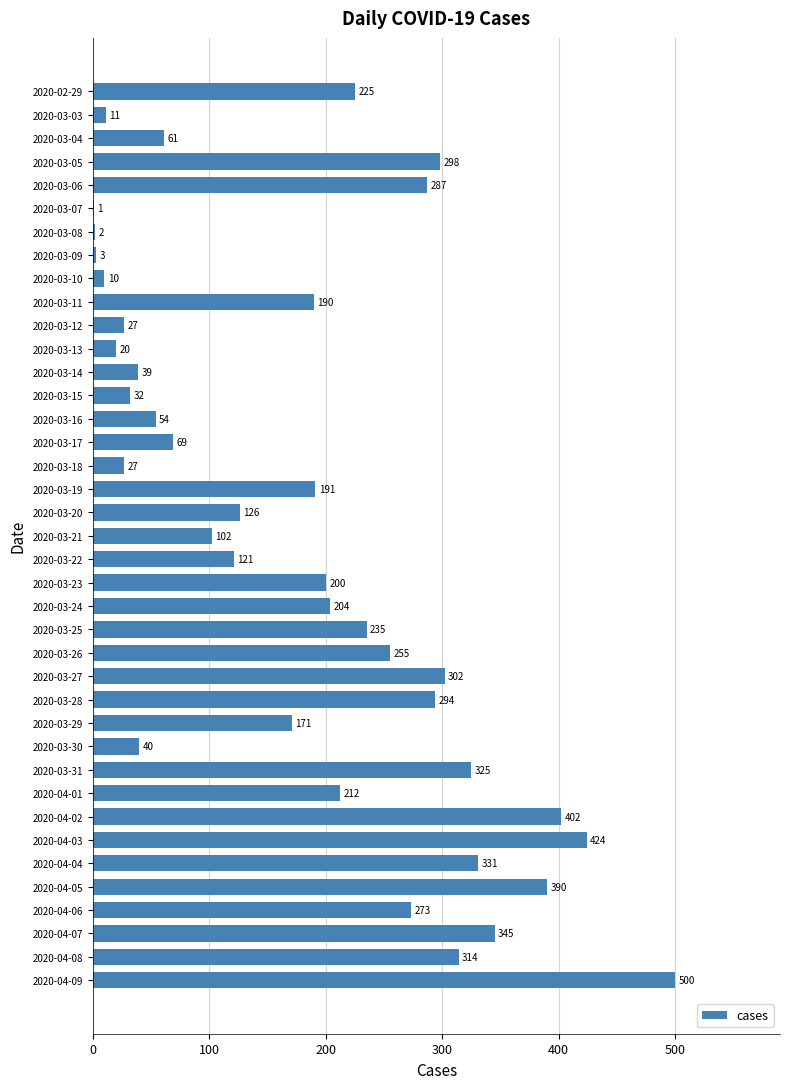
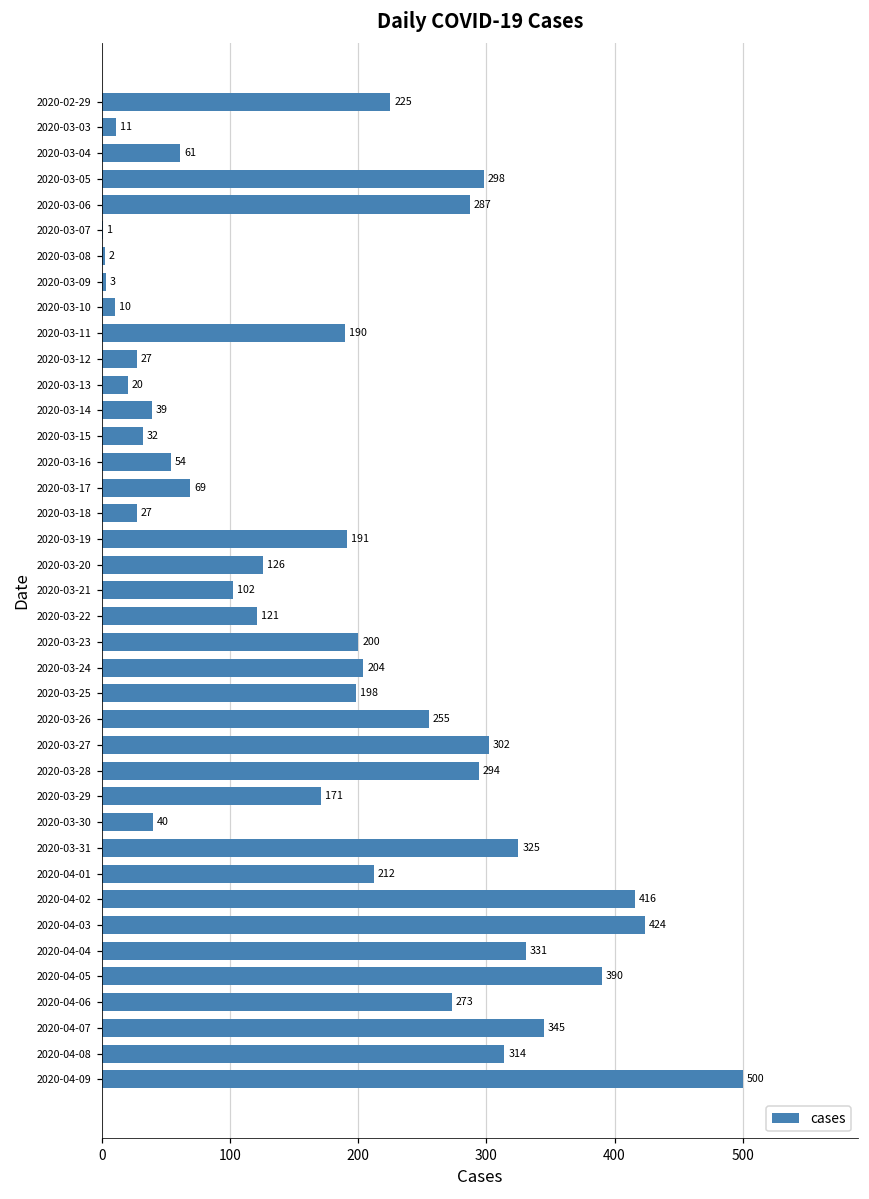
  {
    "2020-02-29": 225,
    "2020-03-03": 11,
    "2020-03-04": 61,
    "2020-03-05": 298,
    "2020-03-06": 287,
    "2020-03-07": 1,
    "2020-03-08": 2,
    "2020-03-09": 3,
    "2020-03-10": 10,
    "2020-03-11": 190,
    "2020-03-12": 27,
    "2020-03-13": 20,
    "2020-03-14": 39,
    "2020-03-15": 32,
    "2020-03-16": 54,
    "2020-03-17": 69,
    "2020-03-18": 27,
    "2020-03-19": 191,
    "2020-03-20": 126,
    "2020-03-21": 102,
    "2020-03-22": 121,
    "2020-03-23": 200,
    "2020-03-24": 204,
-   "2020-03-25": 235,
+   "2020-03-25": 198,
    "2020-03-26": 255,
    "2020-03-27": 302,
    "2020-03-28": 294,
    "2020-03-29": 171,
    "2020-03-30": 40,
    "2020-03-31": 325,
    "2020-04-01": 212,
-   "2020-04-02": 402,
+   "2020-04-02": 416,
    "2020-04-03": 424,
    "2020-04-04": 331,
    "2020-04-05": 390,
    "2020-04-06": 273,
    "2020-04-07": 345,
    "2020-04-08": 314,
    "2020-04-09": 500
  }
